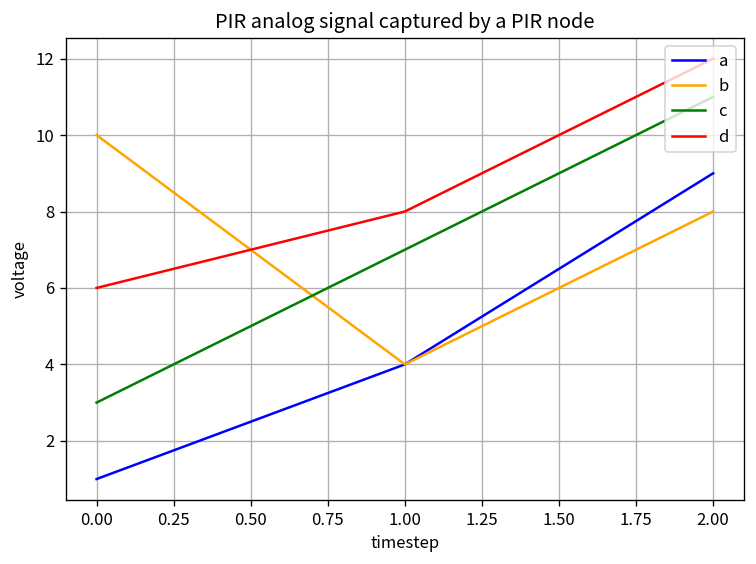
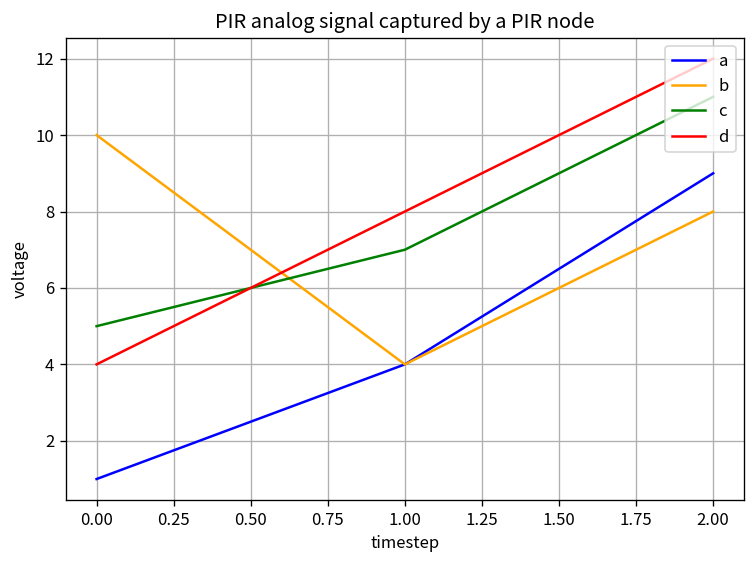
  {
    "a": {
      "0.00": 1,
      "2.00": 9
    },
    "b": {
      "0.00": 10,
      "2.00": 8
    },
    "c": {
-     "0.00": 3,
+     "0.00": 5,
      "1.00": 7
    },
    "d": {
-     "0.00": 6,
+     "0.00": 4,
      "1.00": 8
    }
  }
